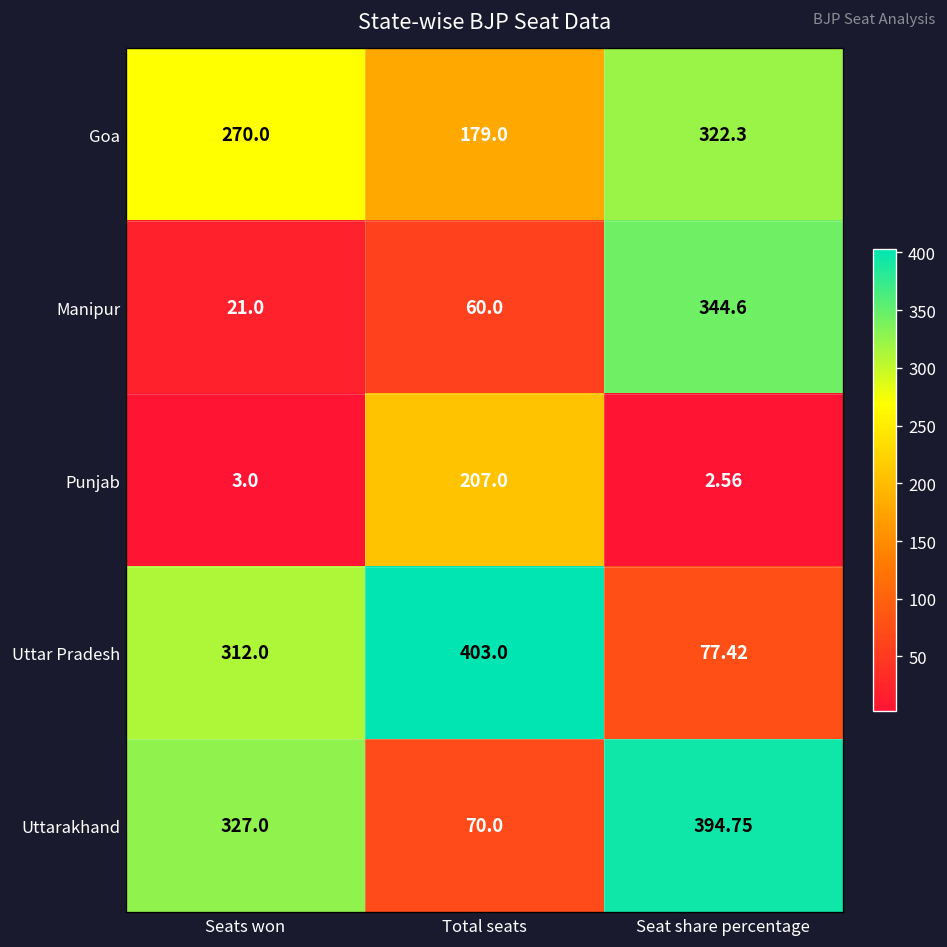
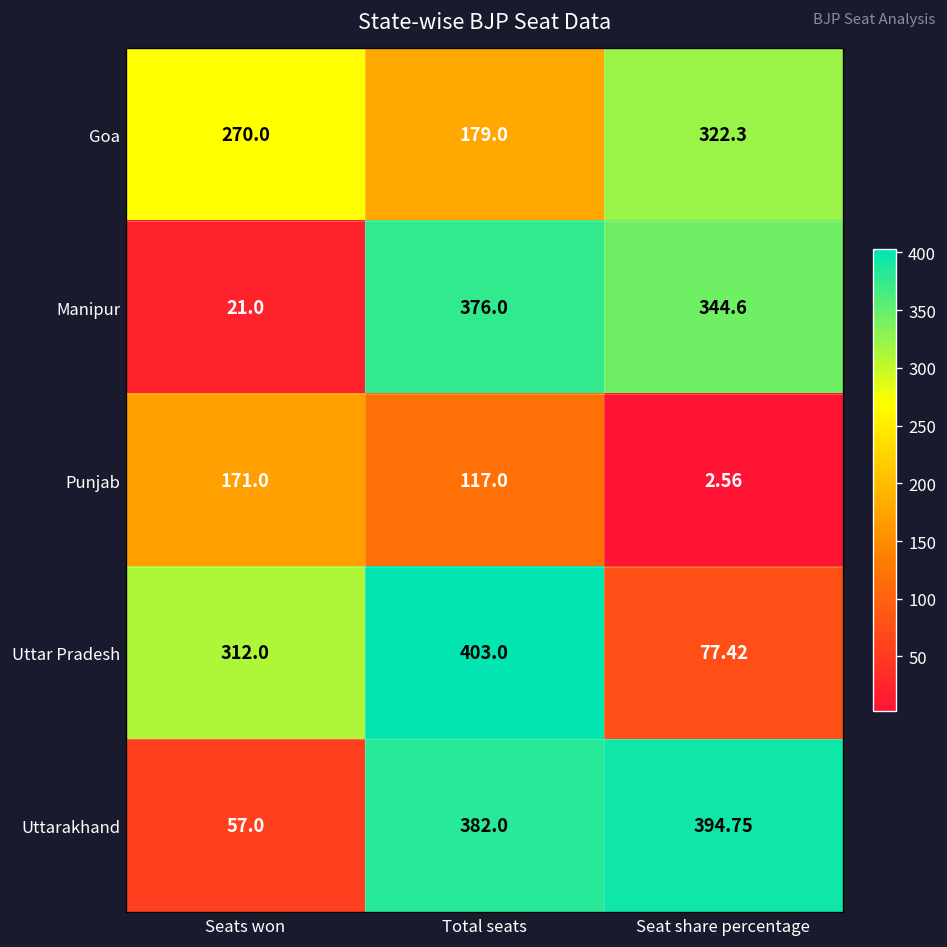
  {
    "Goa": {
      "Seats won": 270.0,
      "Total seats": 179.0,
      "Seat share percentage": 322.3
    },
    "Manipur": {
      "Seats won": 21.0,
-     "Total seats": 60.0,
+     "Total seats": 376.0,
      "Seat share percentage": 344.6
    },
    "Punjab": {
-     "Seats won": 3.0,
-     "Total seats": 207.0,
+     "Seats won": 171.0,
+     "Total seats": 117.0,
      "Seat share percentage": 2.56
    },
    "Uttar Pradesh": {
      "Seats won": 312.0,
      "Total seats": 403.0,
      "Seat share percentage": 77.42
    },
    "Uttarakhand": {
-     "Seats won": 327.0,
-     "Total seats": 70.0,
+     "Seats won": 57.0,
+     "Total seats": 382.0,
      "Seat share percentage": 394.75
    }
  }
